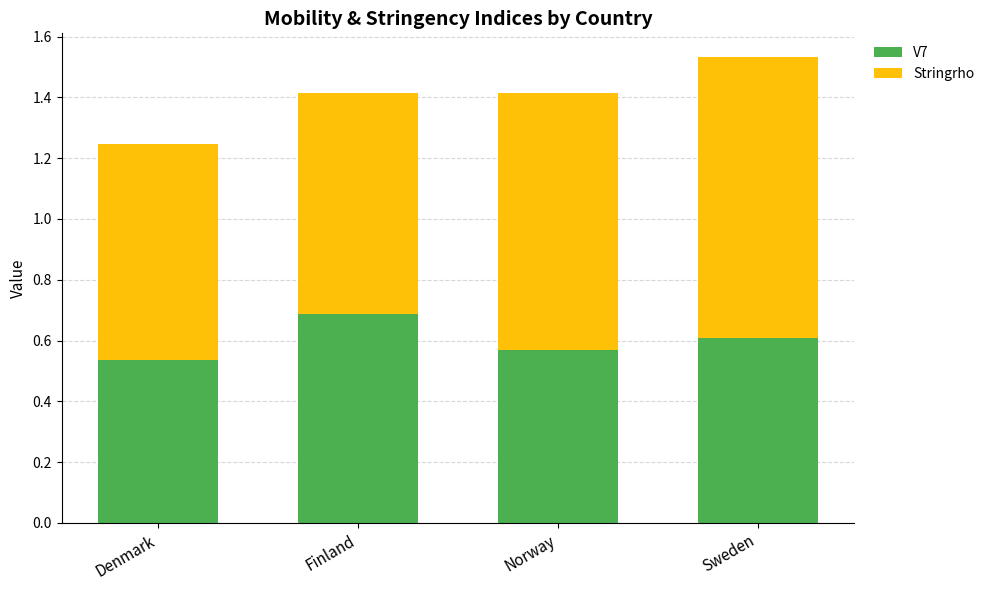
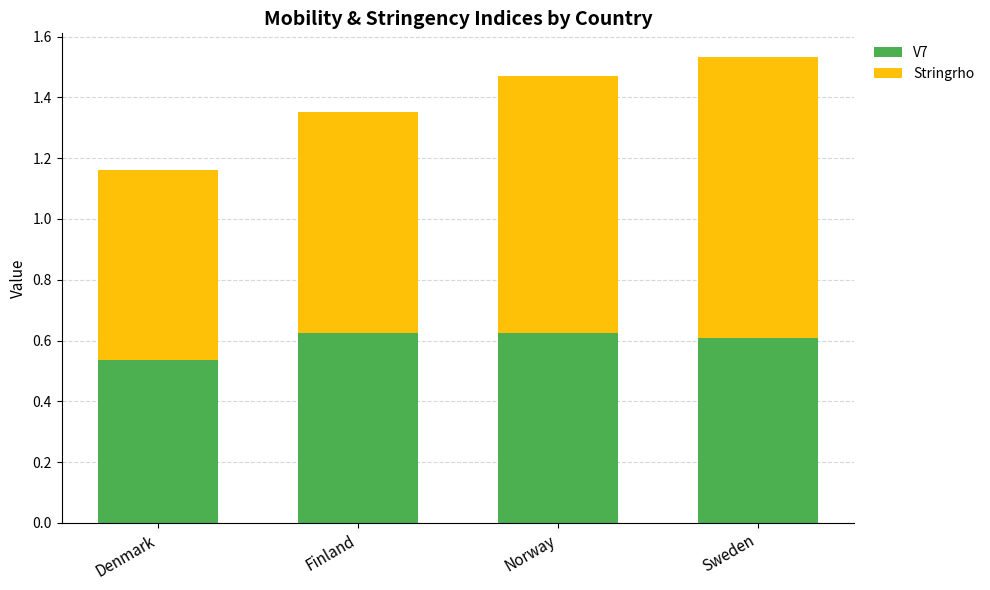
  {
    "V7": {
      "Denmark": 0.54,
-     "Finland": 0.69,
-     "Norway": 0.57,
+     "Finland": 0.63,
+     "Norway": 0.63,
      "Sweden": 0.61
    },
    "Stringrho": {
-     "Denmark": 0.71,
+     "Denmark": 0.62,
      "Finland": 0.73,
      "Norway": 0.85,
      "Sweden": 0.93
    }
  }
